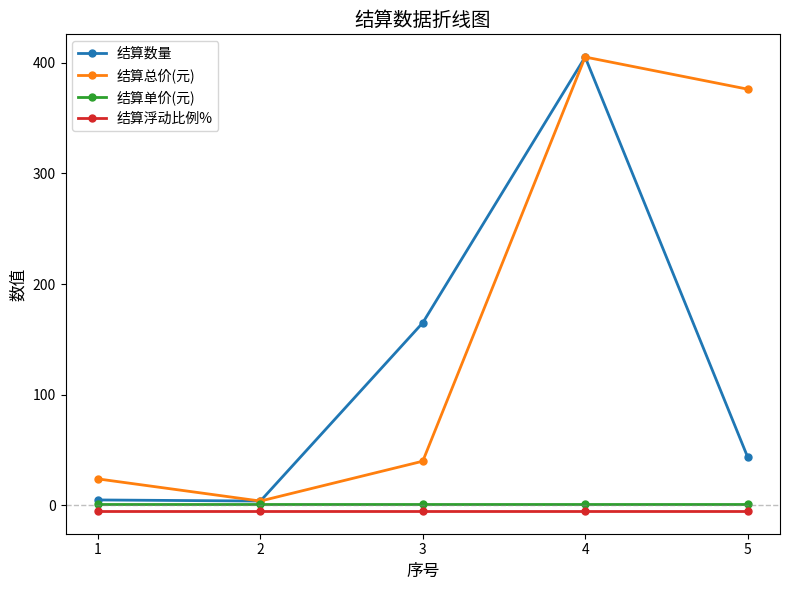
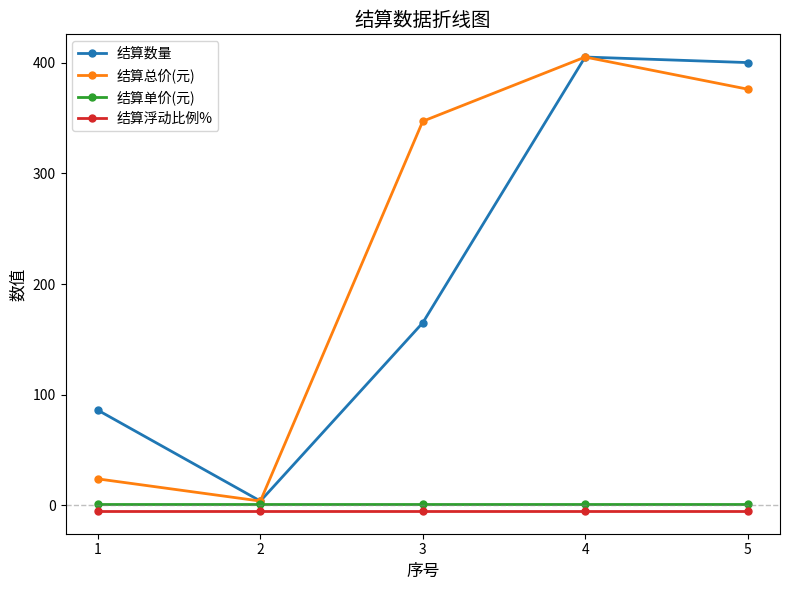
  {
    "结算数量": {
-     "1": 5,
+     "1": 86,
      "3": 165,
-     "5": 44
+     "5": 400
    },
    "结算总价(元)": {
      "1": 24,
-     "3": 40,
+     "3": 347,
      "5": 376
    },
    "结算单价(元)": {
      "1": 1,
      "2": 1,
      "3": 1,
      "4": 1,
      "5": 1
    },
    "结算浮动比例%": {
      "1": -5,
      "2": -5,
      "3": -5,
      "4": -5,
      "5": -5
    }
  }
